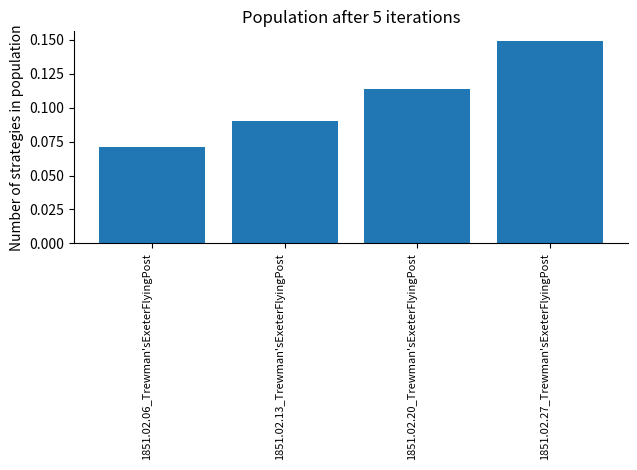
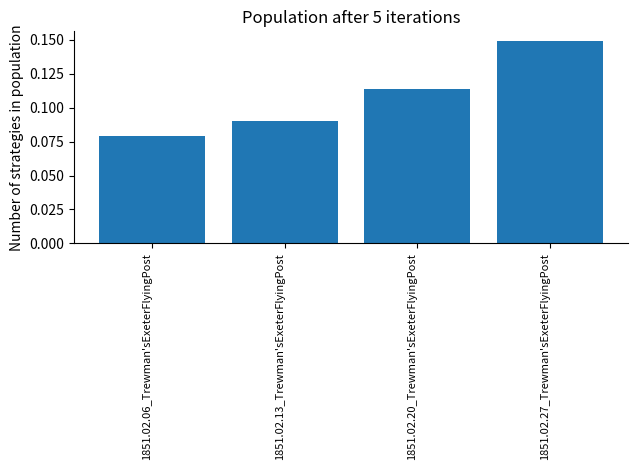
  {
-   "1851.02.06_Trewman'sExeterFlyingPost": 0.071,
+   "1851.02.06_Trewman'sExeterFlyingPost": 0.079,
    "1851.02.13_Trewman'sExeterFlyingPost": 0.090,
    "1851.02.20_Trewman'sExeterFlyingPost": 0.114,
    "1851.02.27_Trewman'sExeterFlyingPost": 0.149
  }
